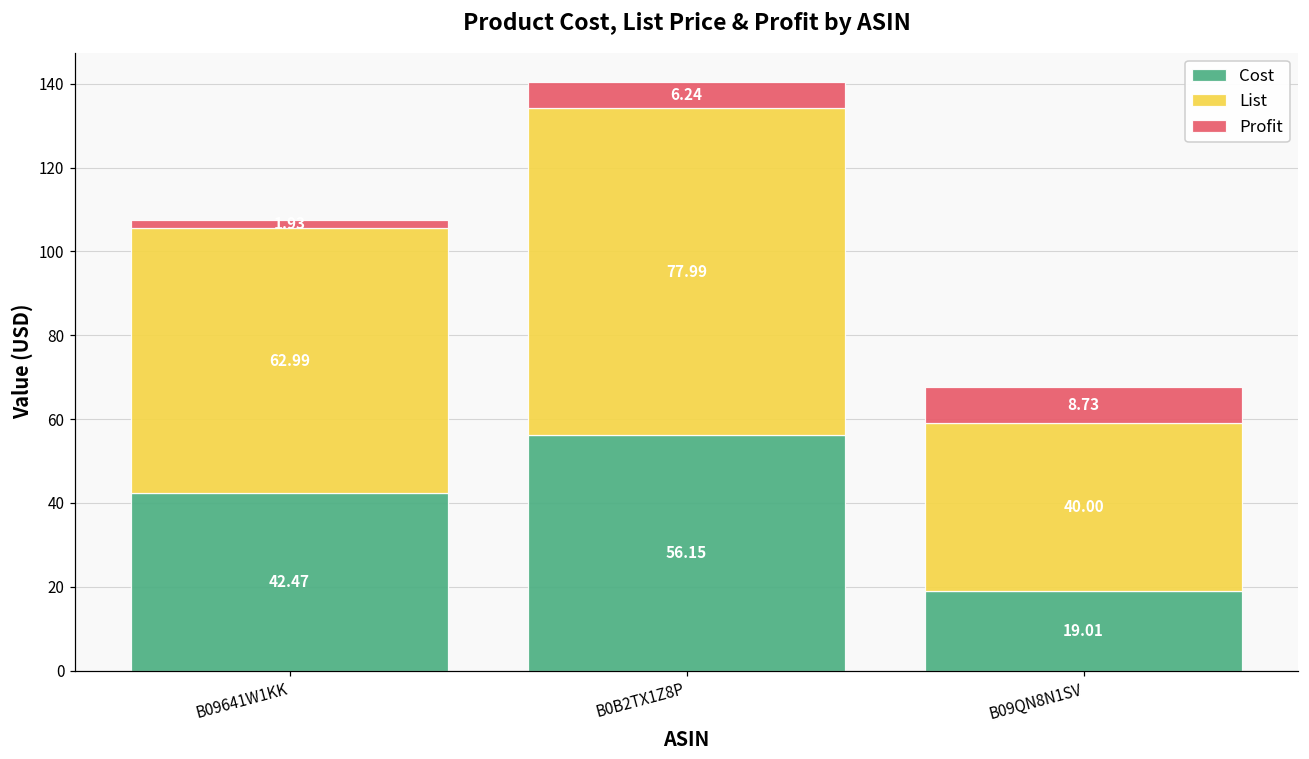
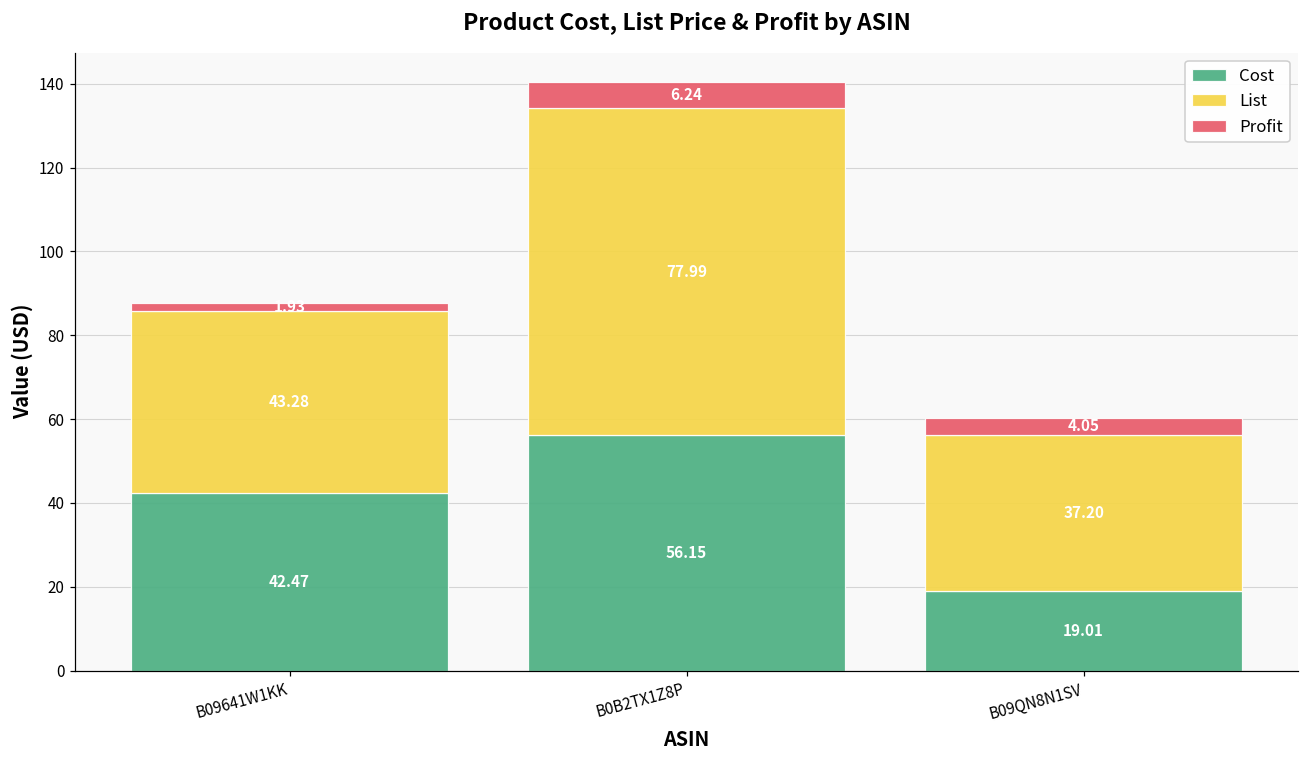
  {
    "Cost": {
      "B09641W1KK": 42.47,
      "B0B2TX1Z8P": 56.15,
      "B09QN8N1SV": 19.01
    },
    "List": {
-     "B09641W1KK": 62.99,
+     "B09641W1KK": 43.28,
      "B0B2TX1Z8P": 77.99,
-     "B09QN8N1SV": 40.00
+     "B09QN8N1SV": 37.20
    },
    "Profit": {
      "B09641W1KK": 1.93,
      "B0B2TX1Z8P": 6.24,
-     "B09QN8N1SV": 8.73
+     "B09QN8N1SV": 4.05
    }
  }
